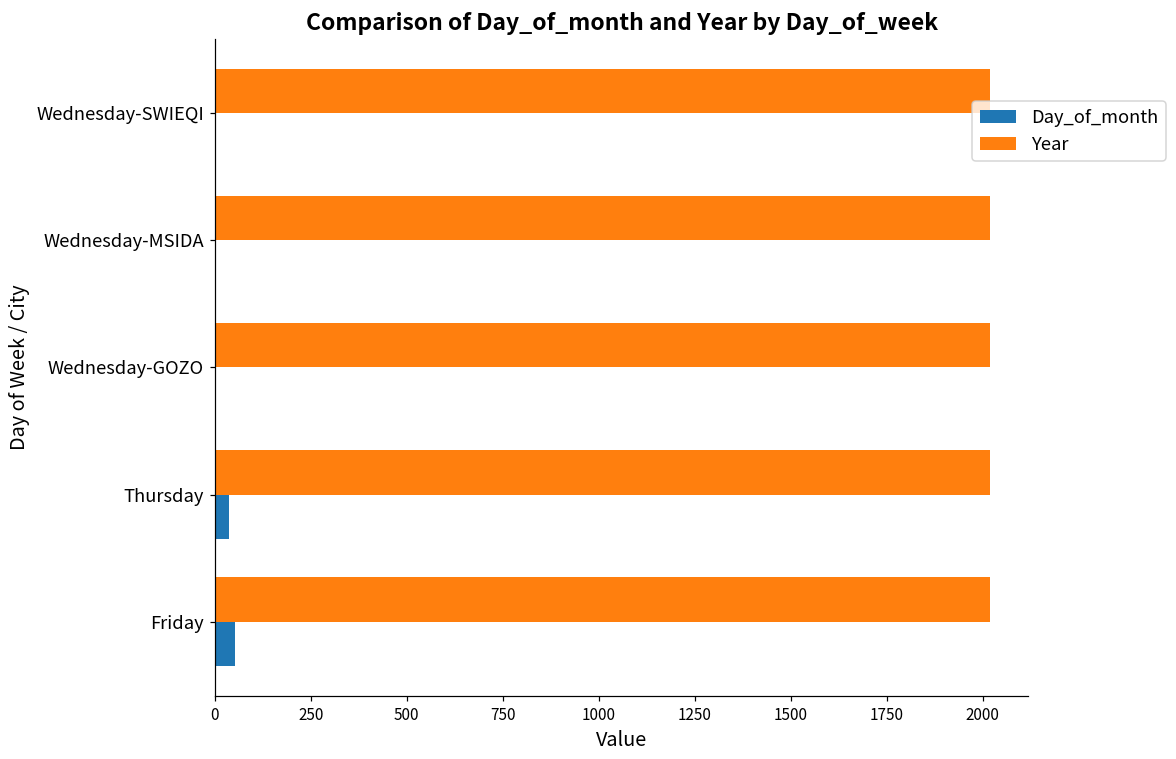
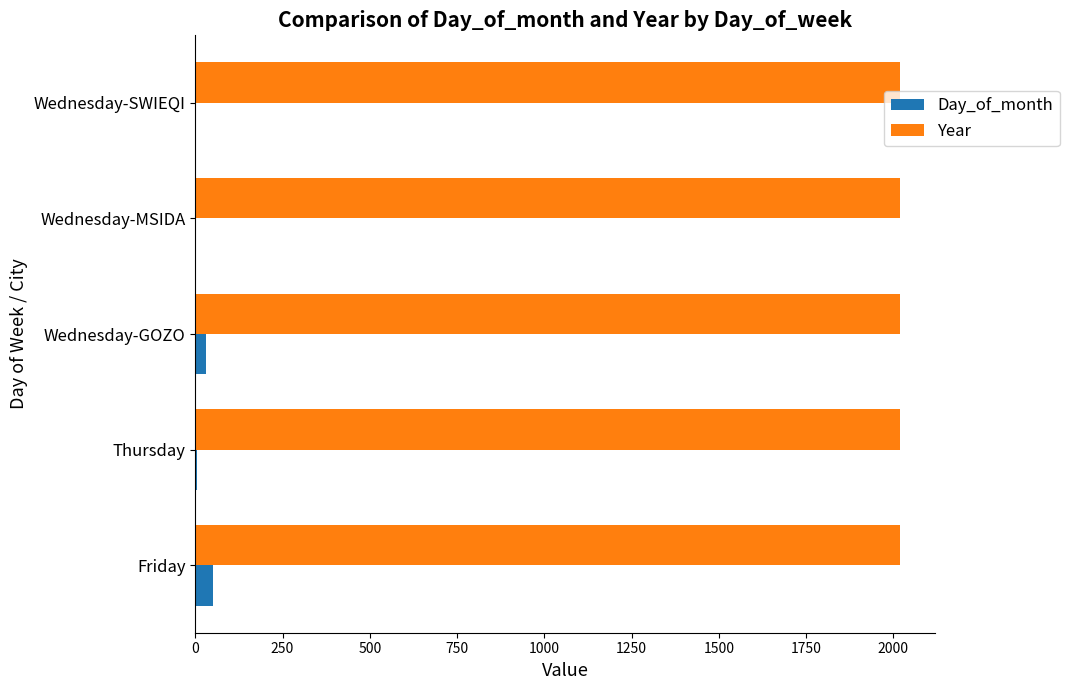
  {
    "Day_of_month": {
-     "Wednesday-GOZO": 0,
-     "Thursday": 40,
+     "Wednesday-GOZO": 30,
+     "Thursday": 0,
      "Friday": 50
    },
    "Year": {
      "Wednesday-SWIEQI": 2020,
      "Wednesday-MSIDA": 2020,
      "Wednesday-GOZO": 2020,
      "Thursday": 2020,
      "Friday": 2020
    }
  }
